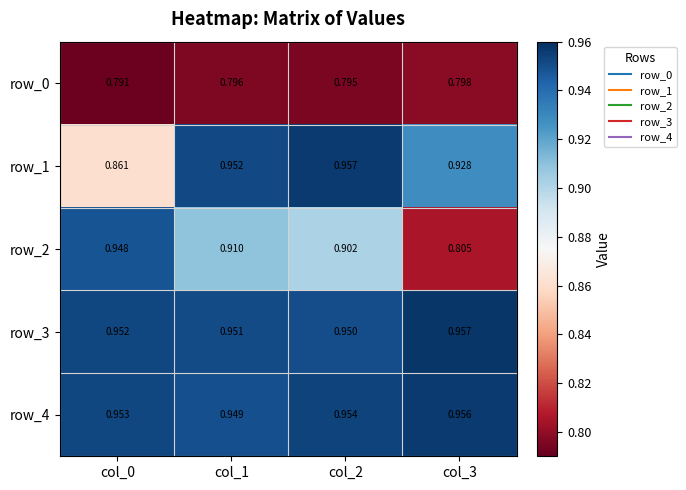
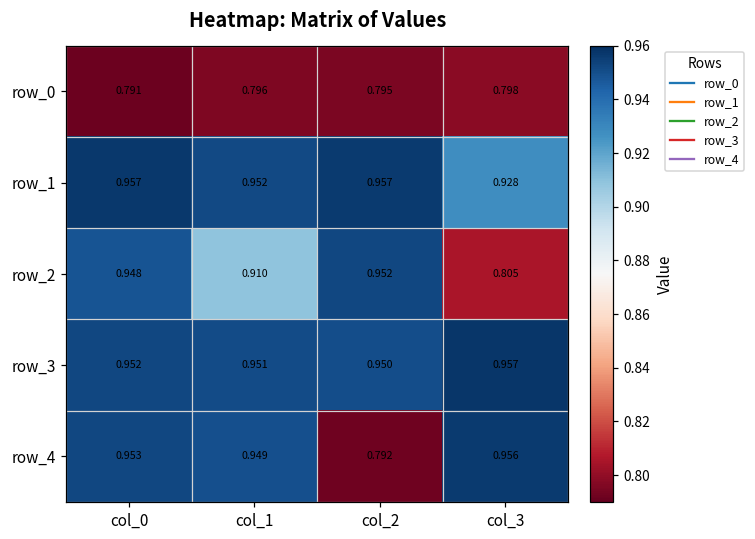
  {
    "row_0": {
      "col_0": 0.791,
      "col_1": 0.796,
      "col_2": 0.795,
      "col_3": 0.798
    },
    "row_1": {
-     "col_0": 0.861,
+     "col_0": 0.957,
      "col_1": 0.952,
      "col_2": 0.957,
      "col_3": 0.928
    },
    "row_2": {
      "col_0": 0.948,
      "col_1": 0.910,
-     "col_2": 0.902,
+     "col_2": 0.952,
      "col_3": 0.805
    },
    "row_3": {
      "col_0": 0.952,
      "col_1": 0.951,
      "col_2": 0.950,
      "col_3": 0.957
    },
    "row_4": {
      "col_0": 0.953,
      "col_1": 0.949,
-     "col_2": 0.954,
+     "col_2": 0.792,
      "col_3": 0.956
    }
  }
